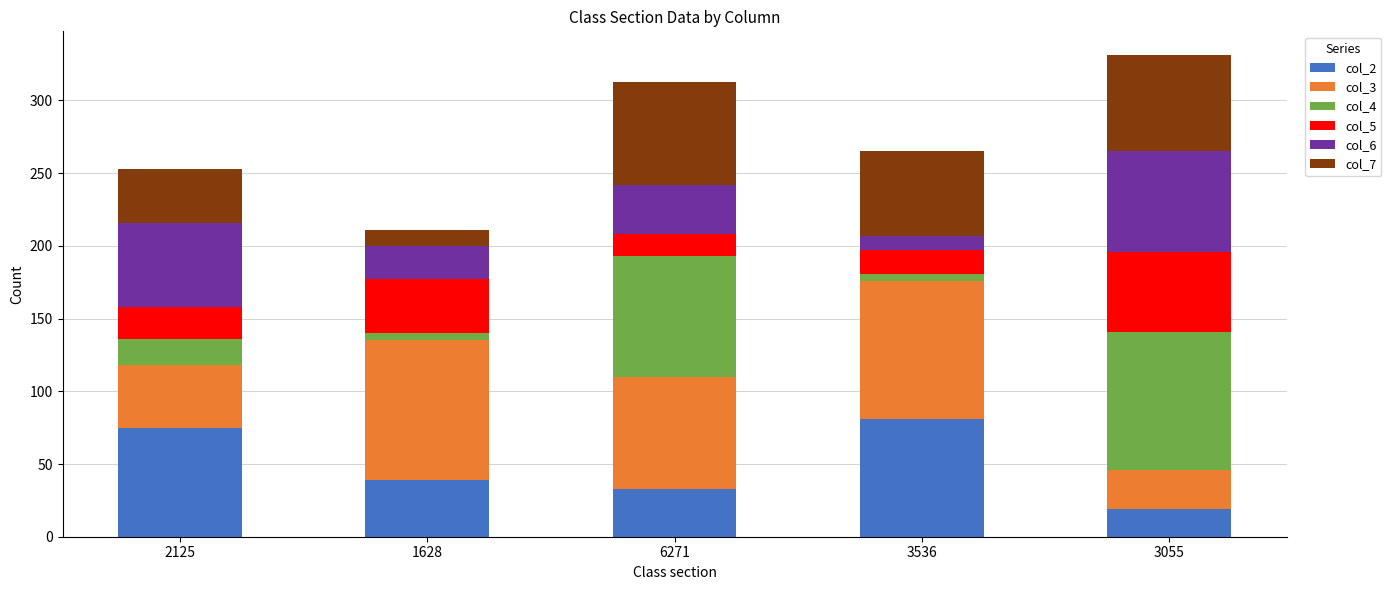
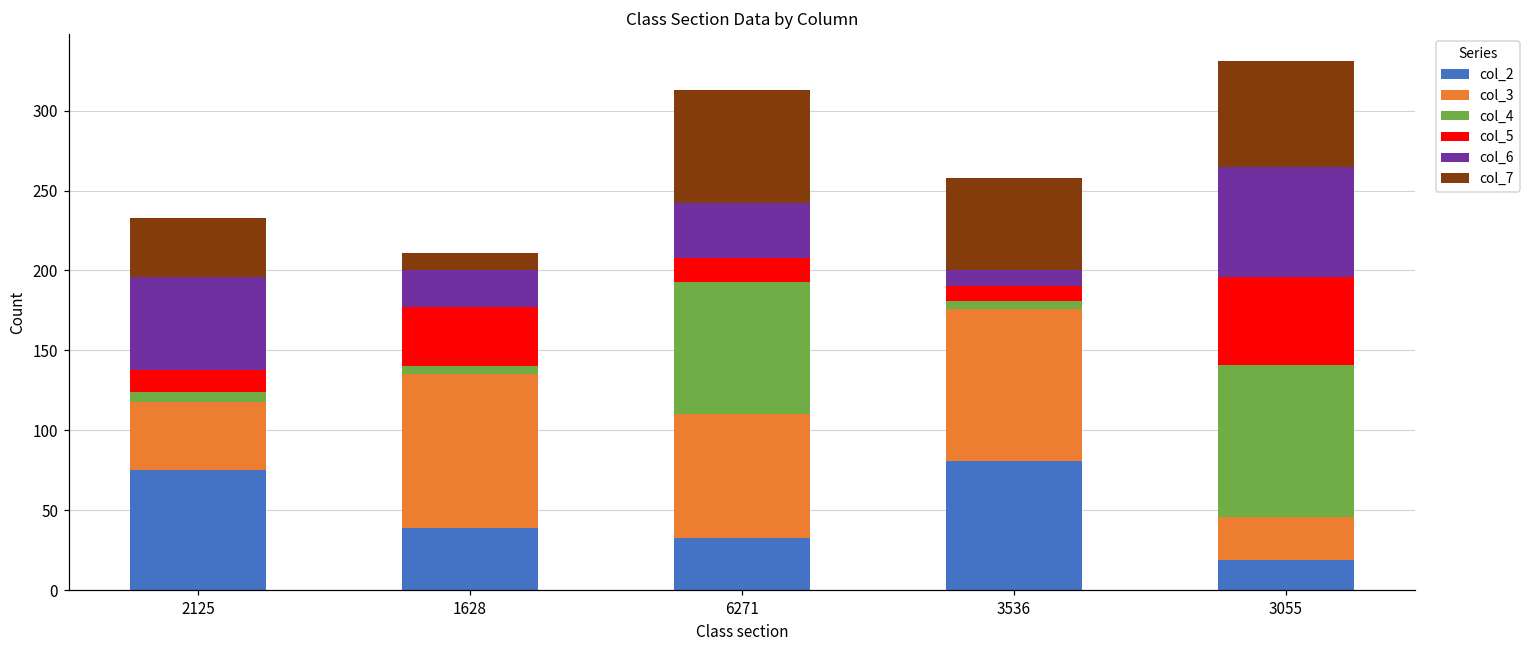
  {
    "col_2": {
      "2125": 75,
      "1628": 39,
      "6271": 33,
      "3536": 81,
      "3055": 19
    },
    "col_3": {
      "2125": 43,
      "1628": 96,
      "6271": 77,
      "3536": 95,
      "3055": 27
    },
    "col_4": {
-     "2125": 18,
+     "2125": 6,
      "1628": 5,
      "6271": 83,
      "3536": 5,
      "3055": 95
    },
    "col_5": {
-     "2125": 22,
+     "2125": 14,
      "1628": 37,
      "6271": 15,
-     "3536": 16,
+     "3536": 9,
      "3055": 55
    },
    "col_6": {
      "2125": 58,
      "1628": 23,
      "6271": 34,
      "3536": 10,
      "3055": 69
    },
    "col_7": {
      "2125": 37,
      "1628": 11,
      "6271": 71,
      "3536": 58,
      "3055": 66
    }
  }
